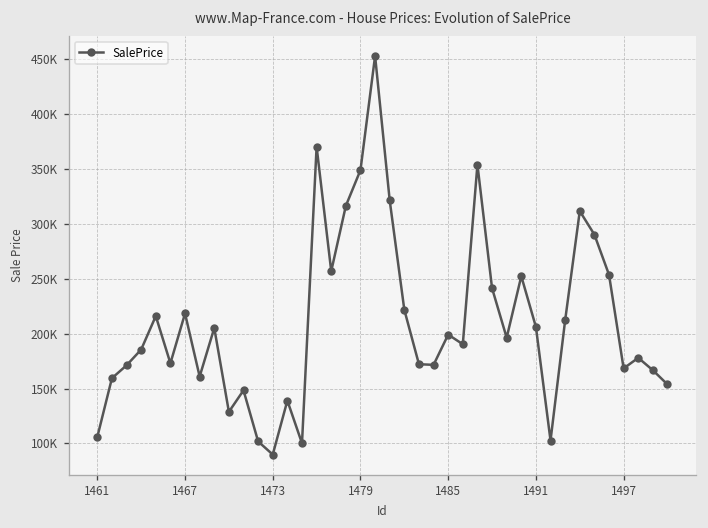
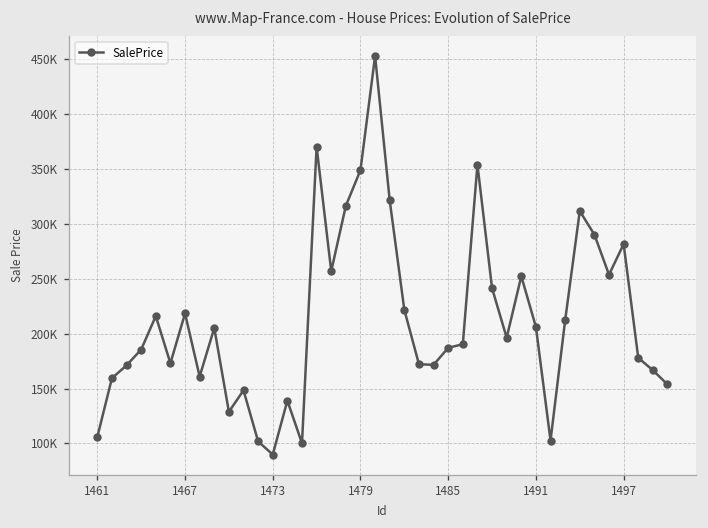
  {
    "1461": 110000,
    "1467": 220000,
    "1473": 90000,
    "1479": 350000,
-   "1485": 200000,
+   "1485": 190000,
    "1491": 210000,
-   "1497": 170000
+   "1497": 280000
  }
